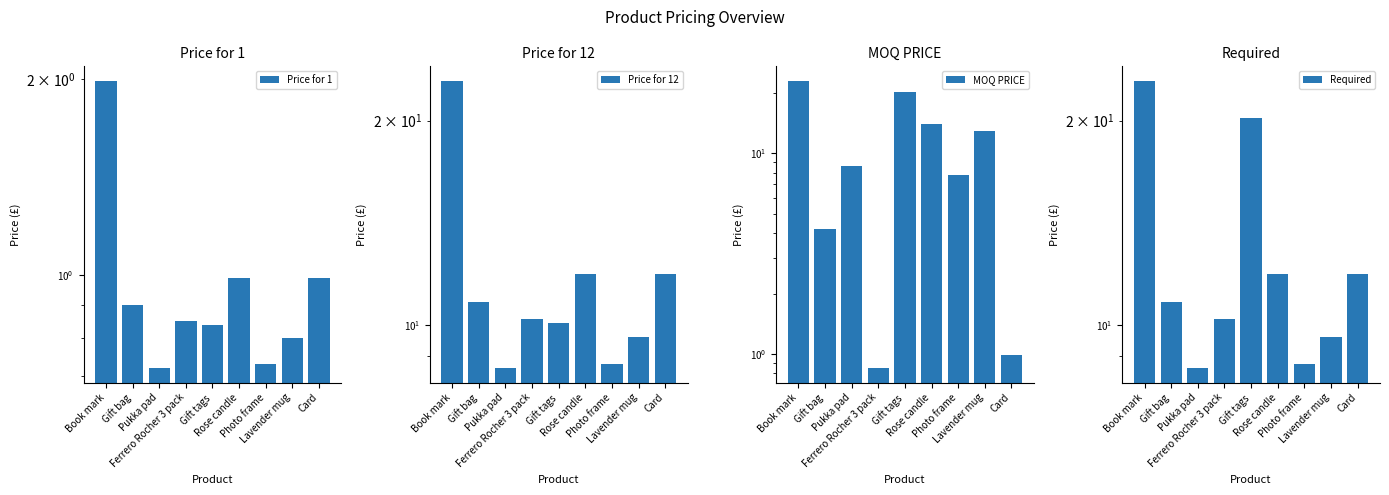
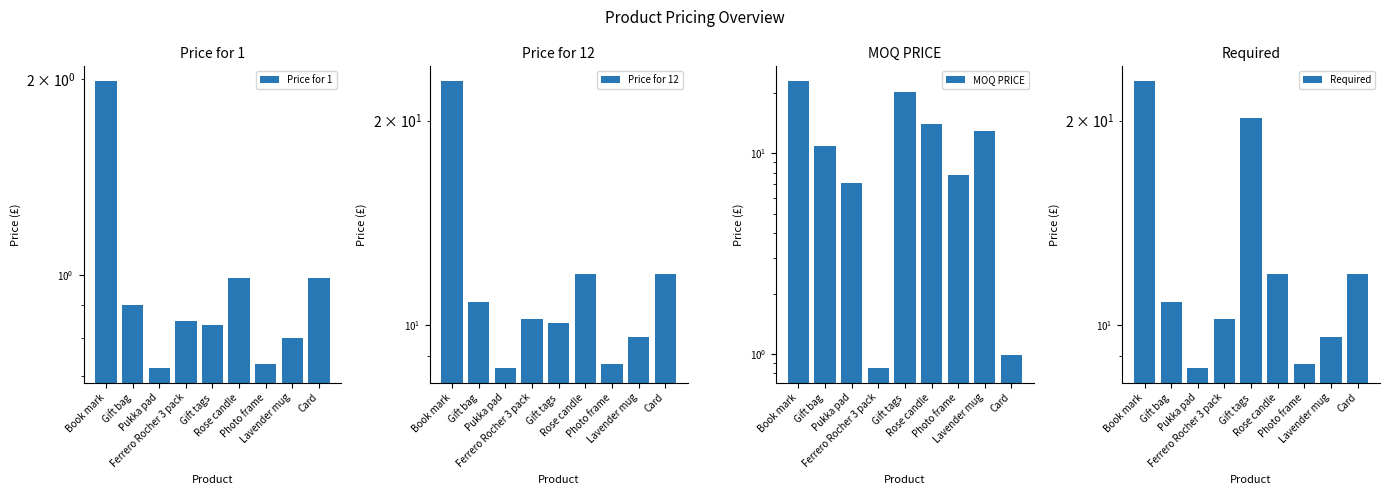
  {
    "MOQ PRICE": {
      "Book mark": 23,
-     "Gift bag": 4.2,
-     "Pukka pad": 8.6,
+     "Gift bag": 11,
+     "Pukka pad": 7.1,
      "Ferrero Rocher 3 pack": 0.85,
      "Gift tags": 20,
      "Rose candle": 14,
      "Photo frame": 7.8,
      "Lavender mug": 13,
      "Card": 1.0
    }
  }
